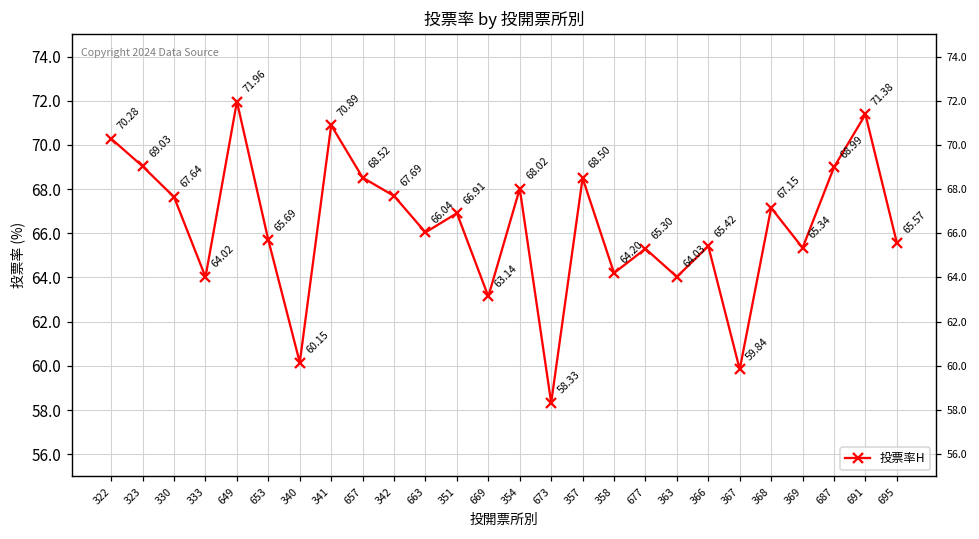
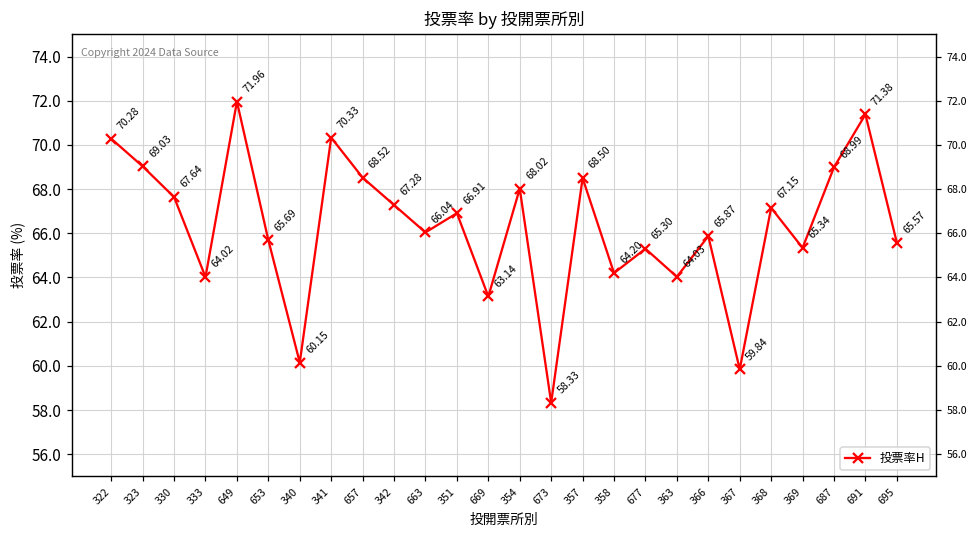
  {
    "322": 70.28,
    "323": 69.03,
    "330": 67.64,
    "333": 64.02,
    "649": 71.96,
    "653": 65.69,
    "340": 60.15,
-   "341": 70.89,
+   "341": 70.33,
    "657": 68.52,
-   "342": 67.69,
+   "342": 67.28,
    "351": 66.91,
    "669": 63.14,
    "354": 68.02,
    "673": 58.33,
    "357": 68.50,
    "677": 65.30,
    "363": 64.03,
-   "366": 65.42,
+   "366": 65.87,
    "367": 59.84,
    "368": 67.15,
    "369": 65.34,
    "687": 68.99,
    "691": 71.38,
    "695": 65.57
  }
